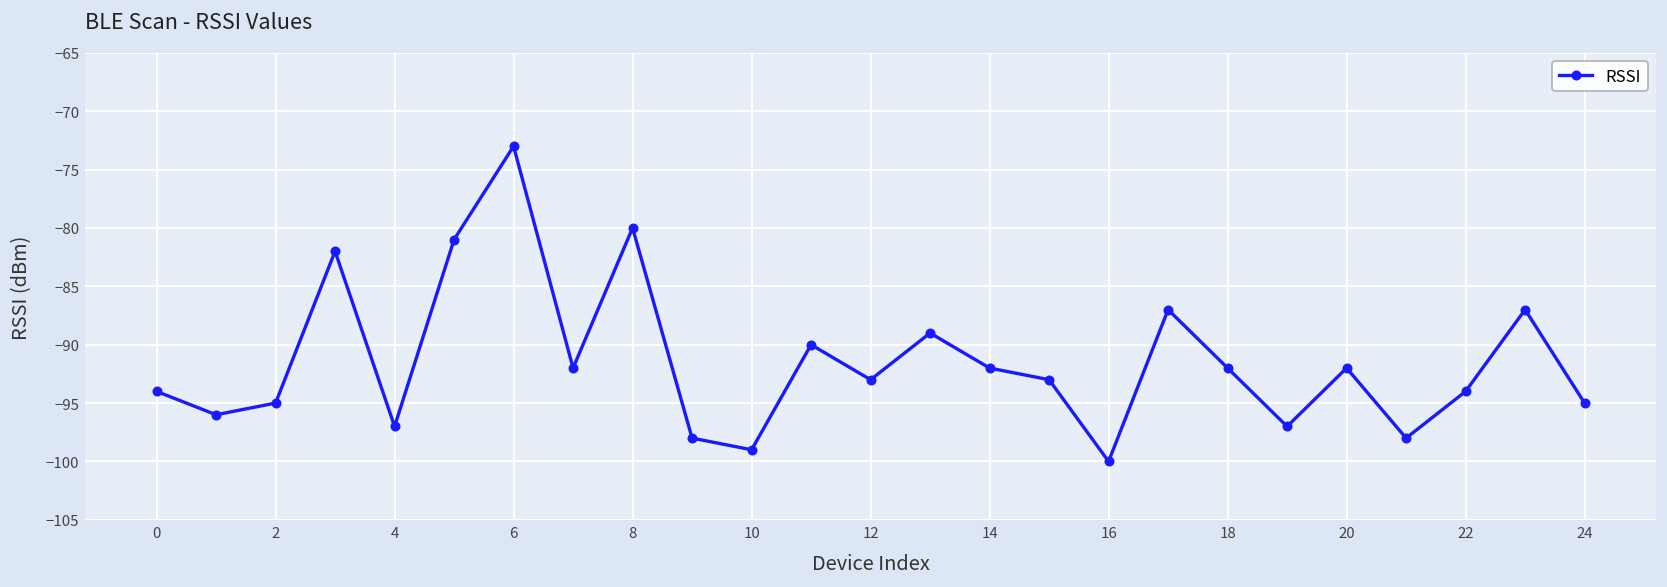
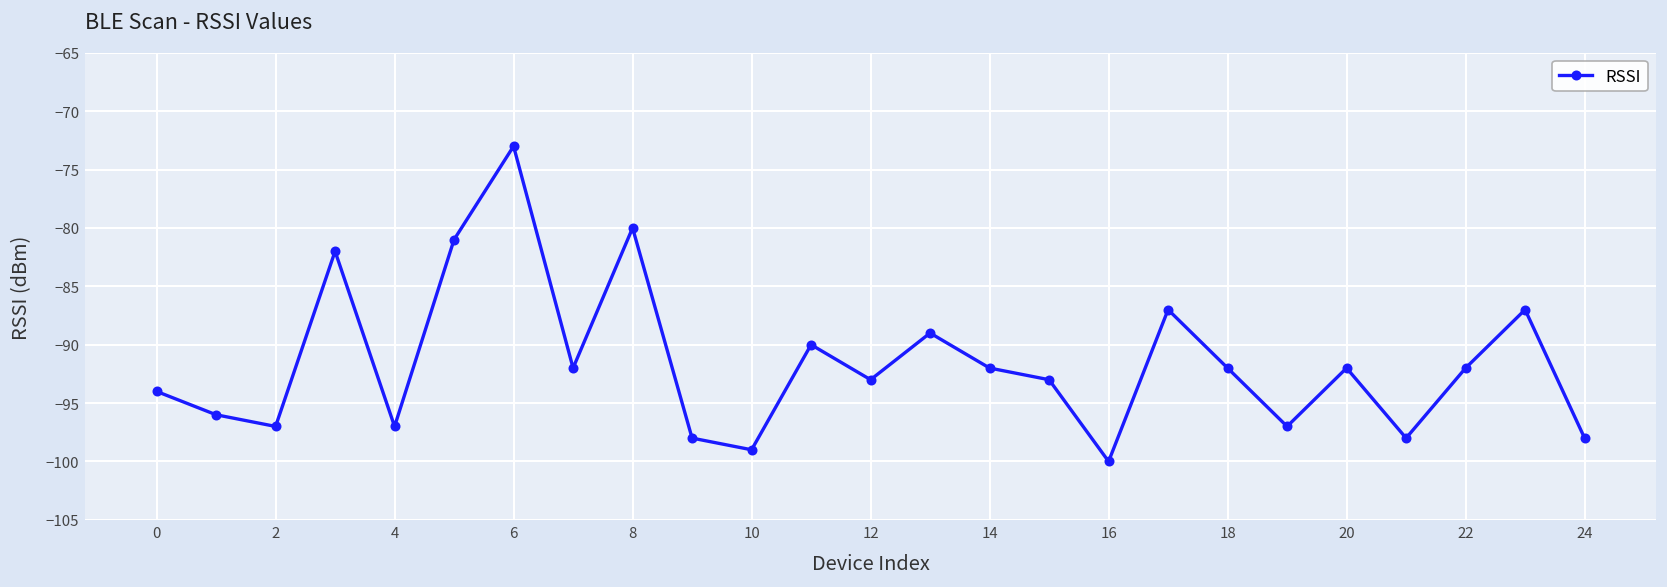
  {
    "0": -94,
-   "2": -95,
+   "2": -97,
    "4": -97,
    "6": -73,
    "8": -80,
    "10": -99,
    "12": -93,
    "14": -92,
    "16": -100,
    "18": -92,
    "20": -92,
-   "22": -94,
-   "24": -95
+   "22": -92,
+   "24": -98
  }
